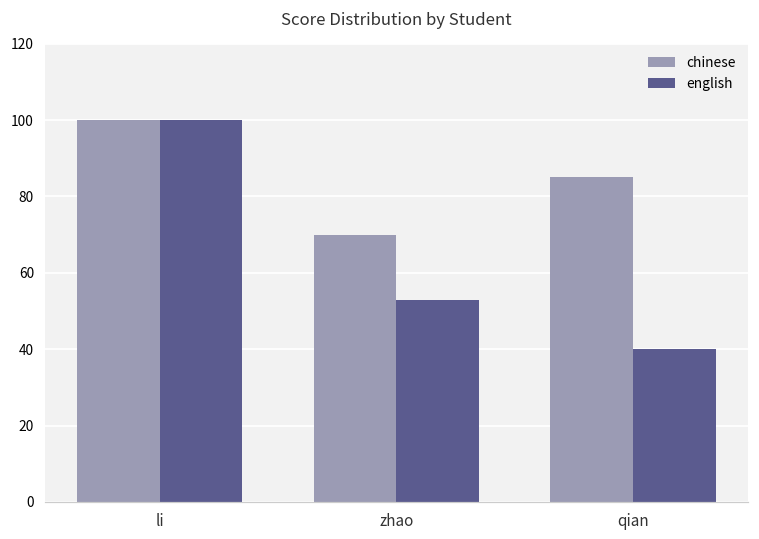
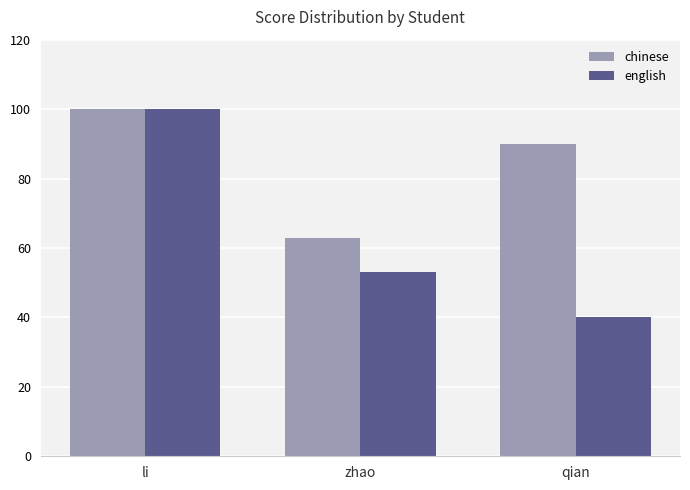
  {
    "chinese": {
      "li": 100,
-     "zhao": 70,
-     "qian": 85
+     "zhao": 63,
+     "qian": 90
    },
    "english": {
      "li": 100,
      "zhao": 53,
      "qian": 40
    }
  }
